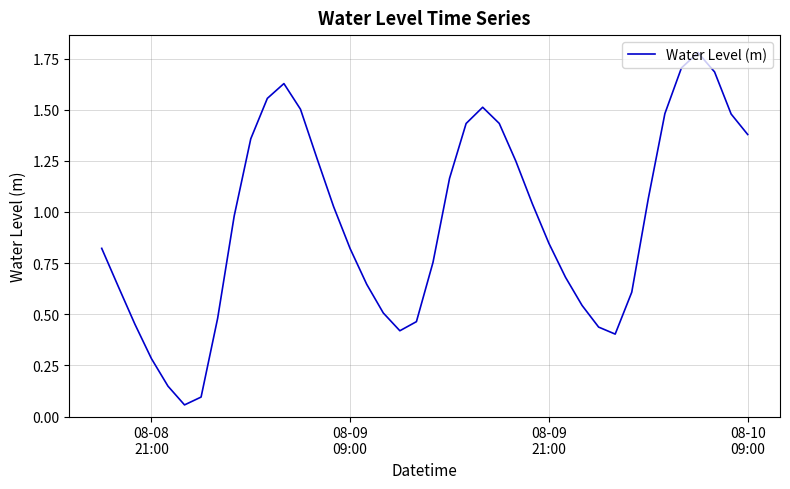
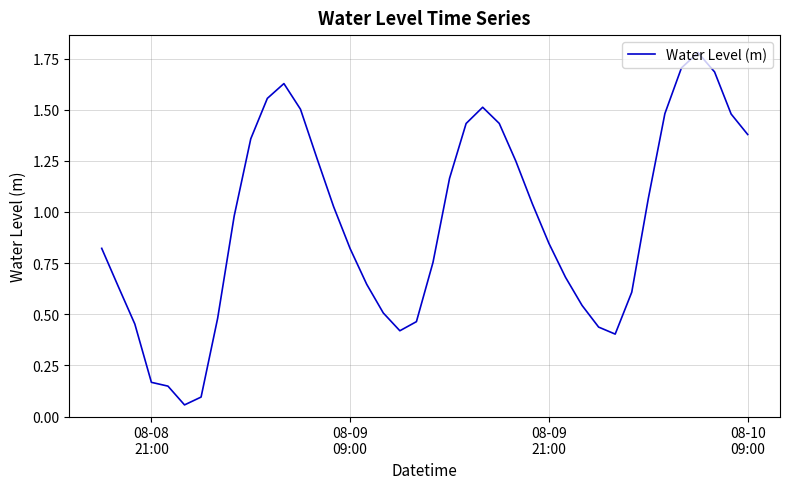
  {
-   "08-08 21:00": 0.28,
+   "08-08 21:00": 0.17,
    "08-09 09:00": 0.82,
    "08-09 21:00": 0.85,
    "08-10 09:00": 1.38
  }
